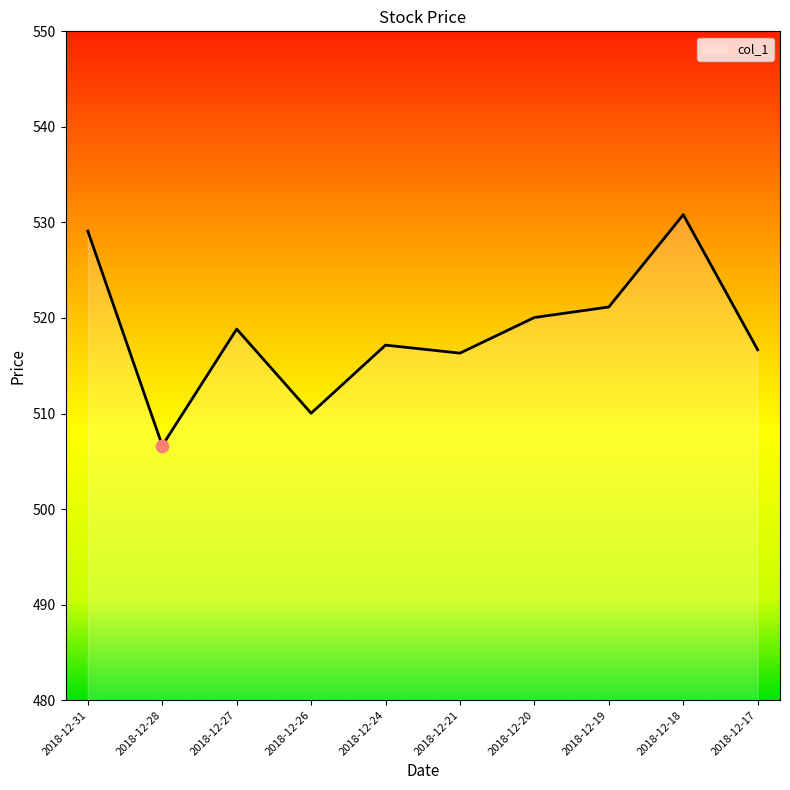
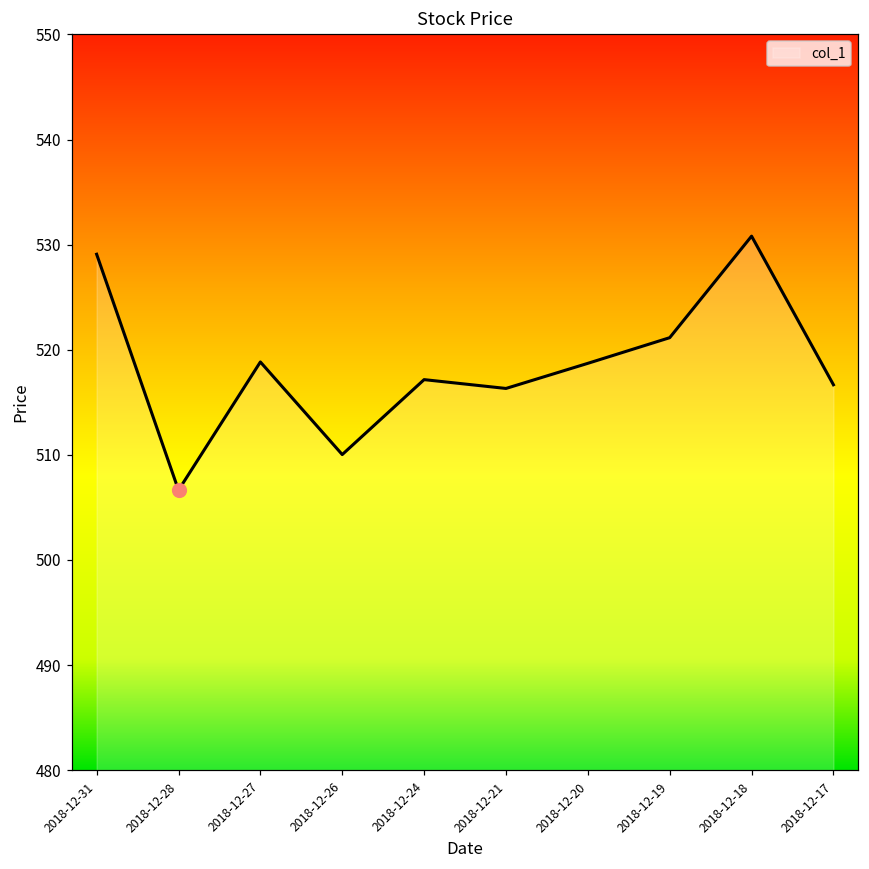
  {
    "col_1": {
      "2018-12-31": 529,
      "2018-12-27": 519,
      "2018-12-26": 510,
      "2018-12-24": 517,
      "2018-12-21": 516,
-     "2018-12-20": 520,
+     "2018-12-20": 519,
      "2018-12-19": 521,
      "2018-12-18": 531,
      "2018-12-17": 517
    }
  }
